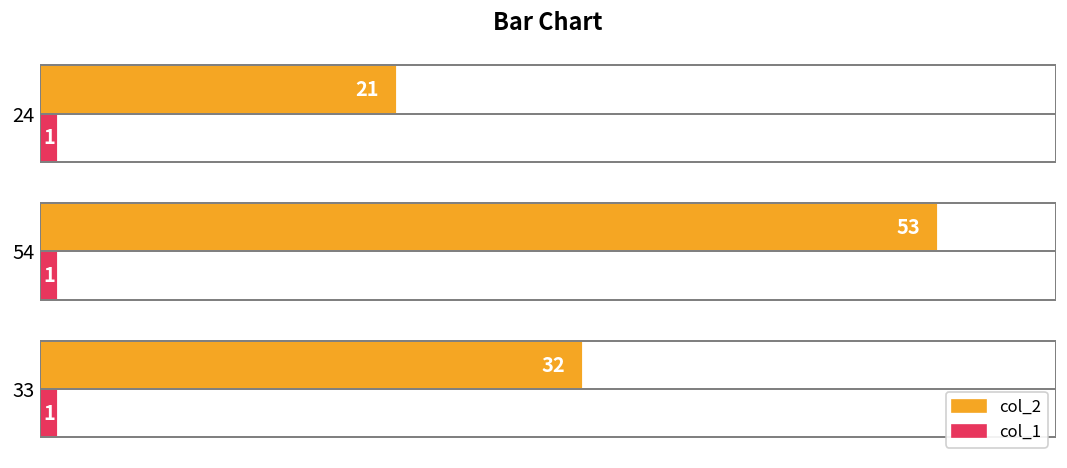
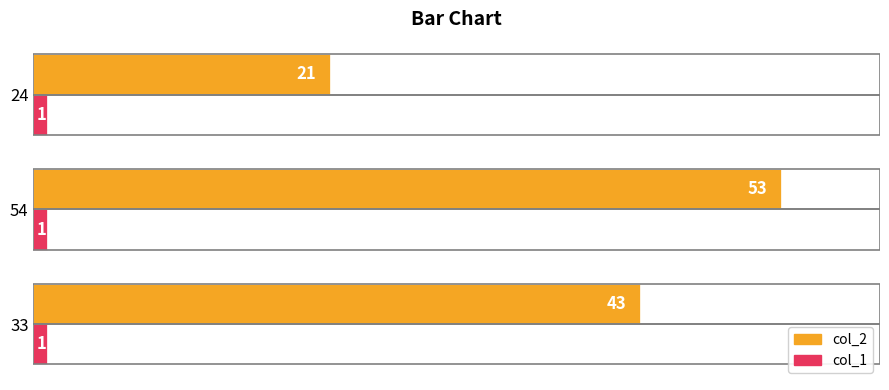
  {
    "col_2": {
      "24": 21,
      "54": 53,
-     "33": 32
+     "33": 43
    },
    "col_1": {
      "24": 1,
      "54": 1,
      "33": 1
    }
  }
